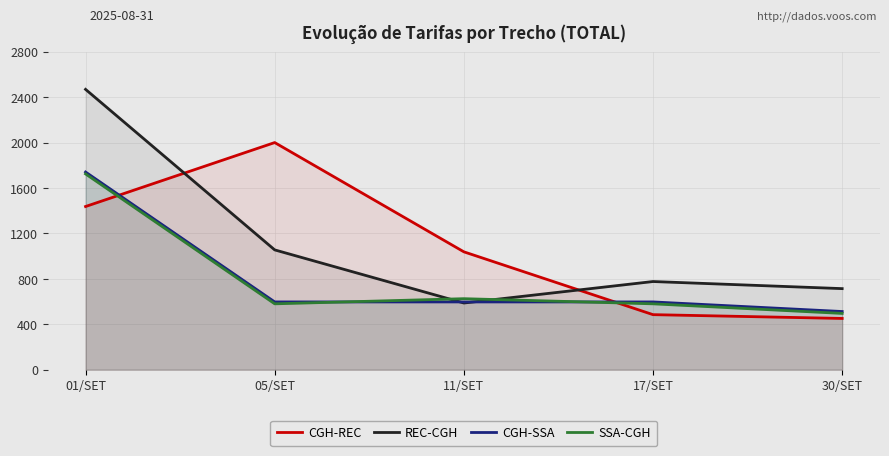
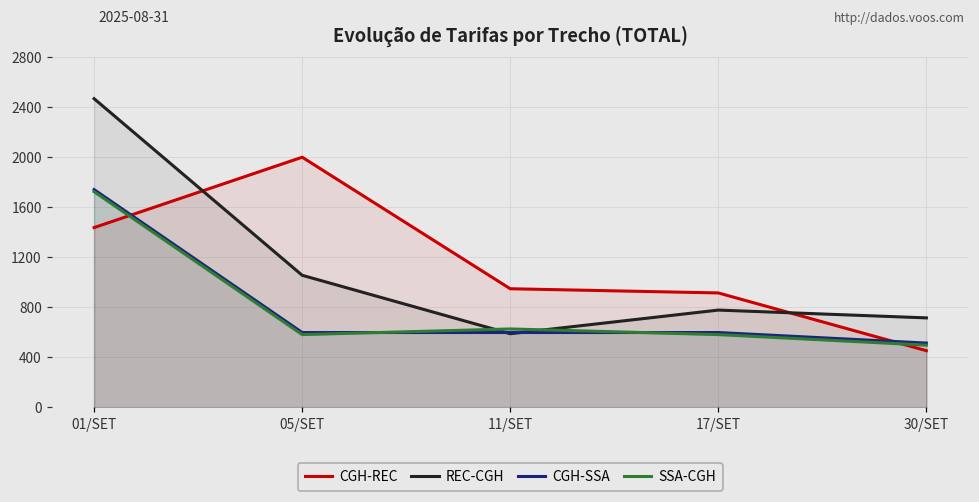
  {
    "CGH-REC": {
      "01/SET": 1440,
      "05/SET": 2000,
-     "11/SET": 1040,
-     "17/SET": 480,
+     "11/SET": 950,
+     "17/SET": 910,
      "30/SET": 450
    },
    "REC-CGH": {
      "01/SET": 2470,
      "05/SET": 1050,
      "17/SET": 780,
      "30/SET": 710
    },
    "SSA-CGH": {
      "11/SET": 630
    }
  }
